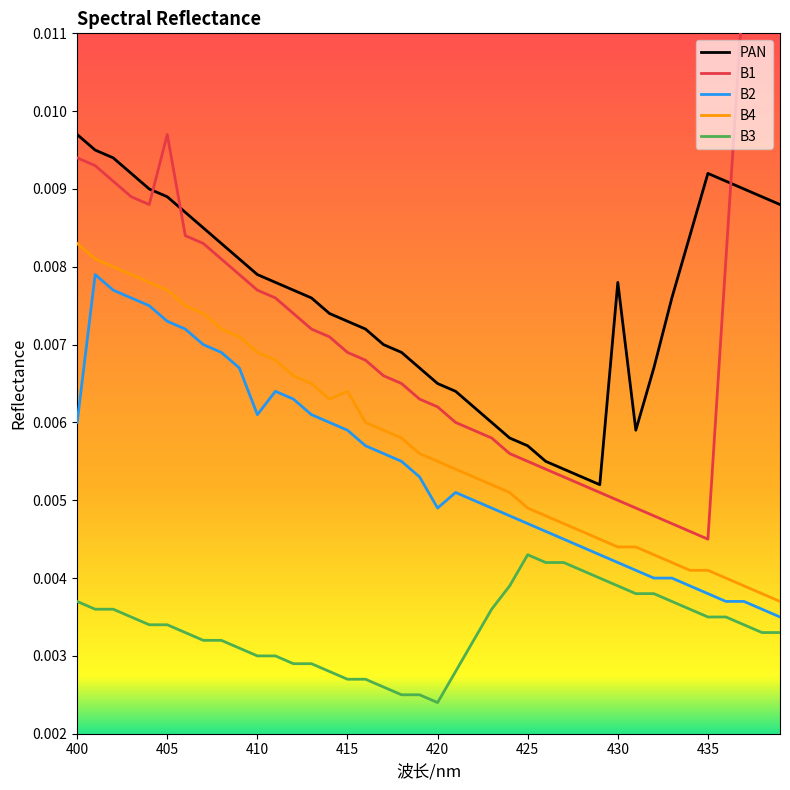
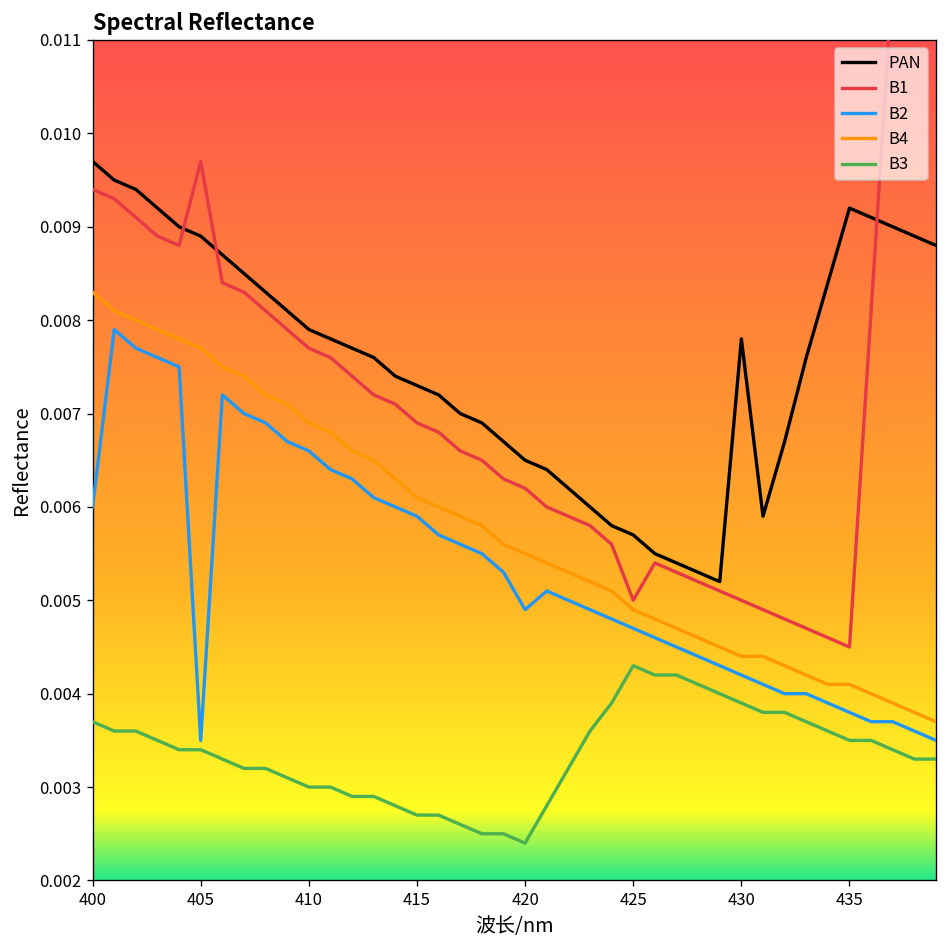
  {
    "PAN": {
      "400": 0.0097,
      "405": 0.0089,
      "410": 0.0079,
      "415": 0.0073,
      "420": 0.0065,
      "425": 0.0057,
      "430": 0.0078,
      "435": 0.0092
    },
    "B1": {
      "400": 0.0094,
      "405": 0.0097,
      "410": 0.0077,
      "415": 0.0069,
      "420": 0.0062,
-     "425": 0.0055,
+     "425": 0.0050,
      "430": 0.0050,
      "435": 0.0045
    },
    "B2": {
      "400": 0.0060,
-     "405": 0.0073,
-     "410": 0.0061,
+     "405": 0.0035,
+     "410": 0.0066,
      "415": 0.0059,
      "420": 0.0049,
      "425": 0.0047,
      "430": 0.0042,
      "435": 0.0038
    },
    "B4": {
      "400": 0.0083,
      "405": 0.0077,
      "410": 0.0069,
-     "415": 0.0064,
+     "415": 0.0061,
      "420": 0.0055,
      "425": 0.0049,
      "430": 0.0044,
      "435": 0.0041
    },
    "B3": {
      "400": 0.0037,
      "405": 0.0034,
      "410": 0.0030,
      "415": 0.0027,
      "420": 0.0024,
      "425": 0.0043,
      "430": 0.0039,
      "435": 0.0035
    }
  }
